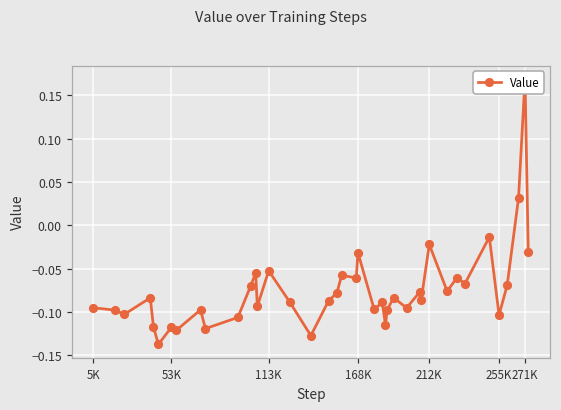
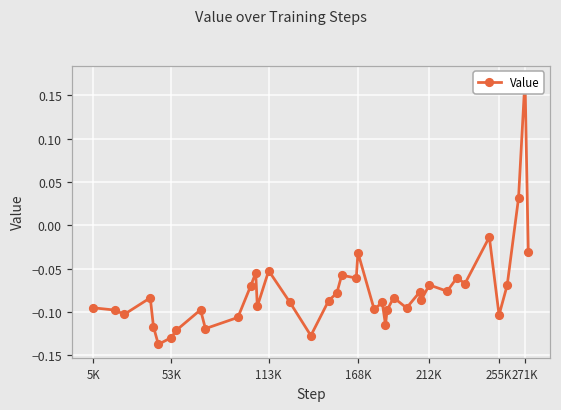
  {
    "5K": -0.10,
-   "53K": -0.12,
+   "53K": -0.13,
    "113K": -0.05,
    "168K": -0.03,
-   "212K": -0.02,
+   "212K": -0.07,
    "255K": -0.10
  }
